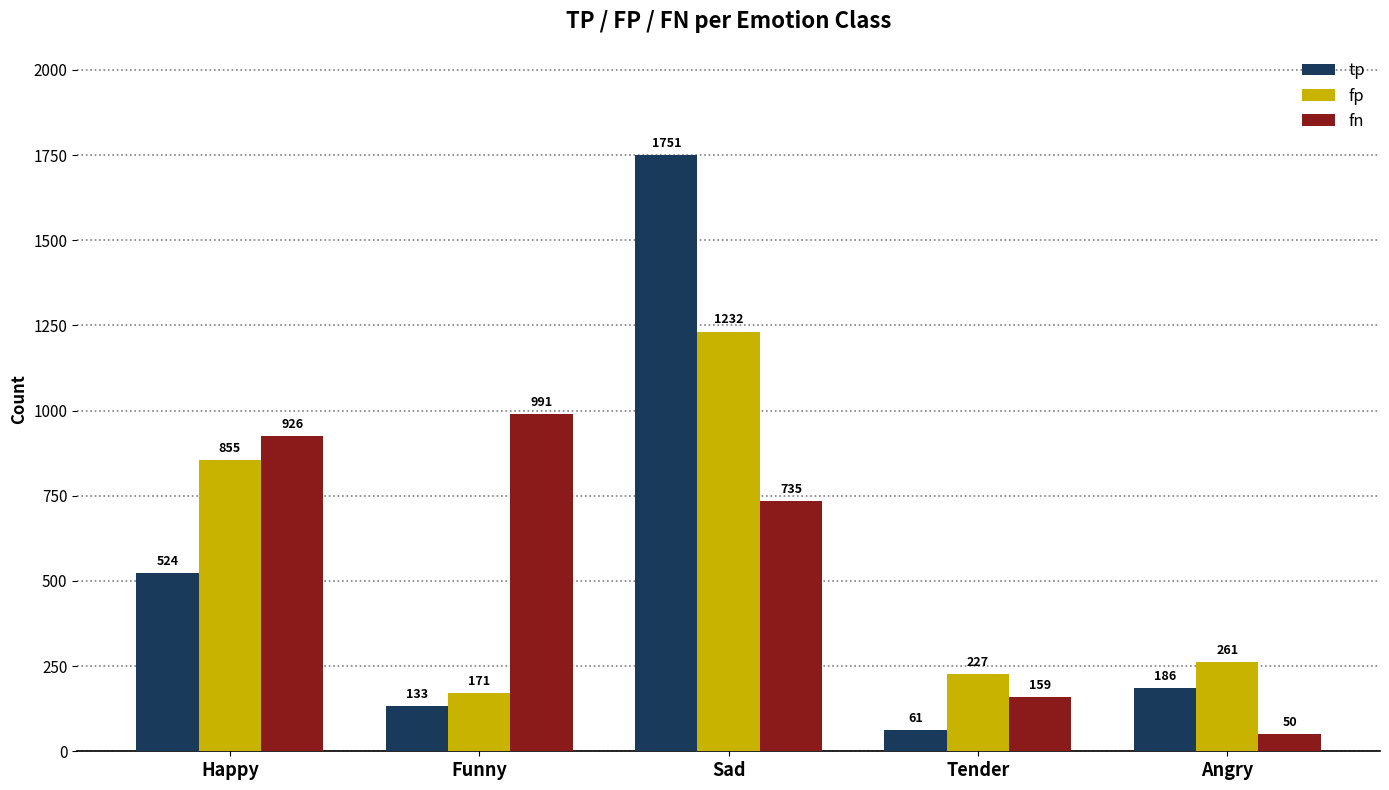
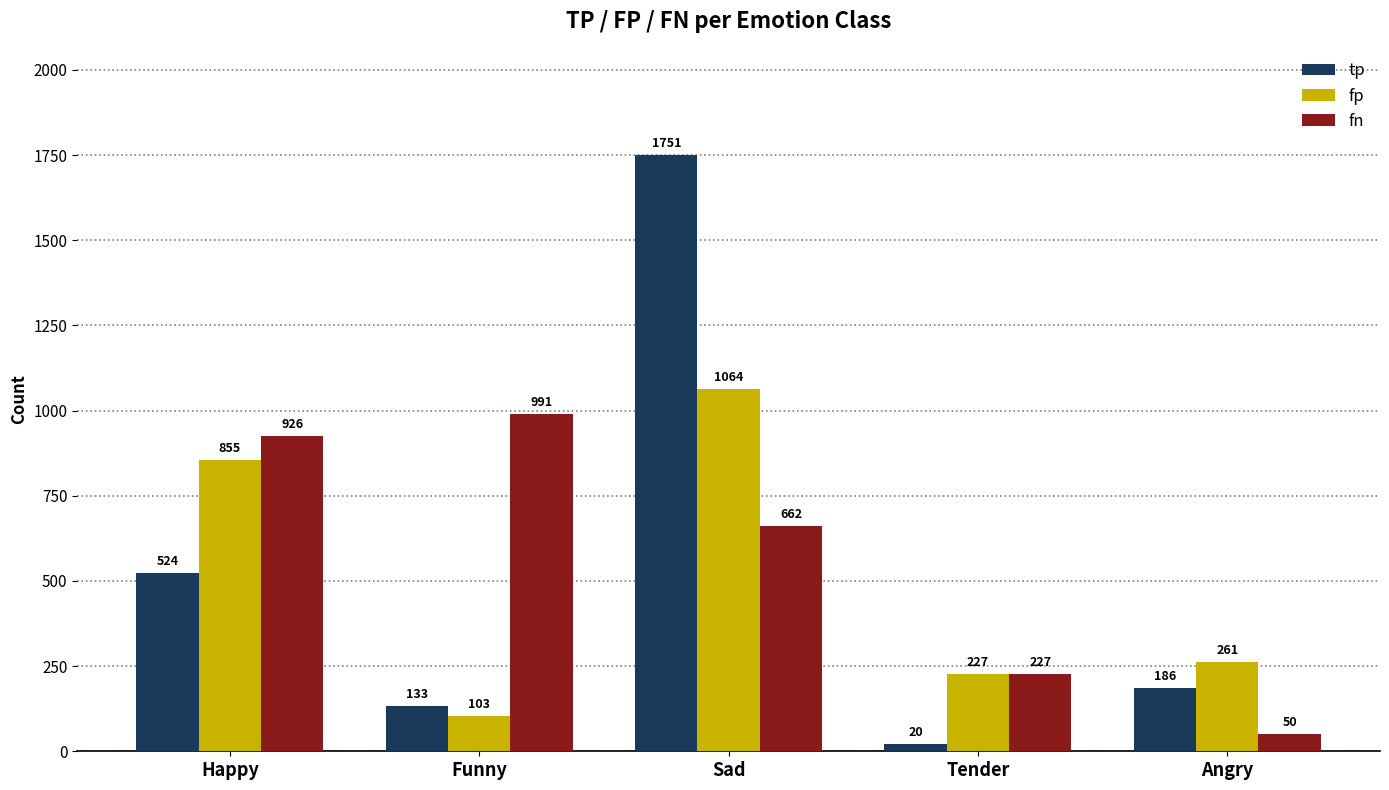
  {
    "tp": {
      "Happy": 524,
      "Funny": 133,
      "Sad": 1751,
-     "Tender": 61,
+     "Tender": 20,
      "Angry": 186
    },
    "fp": {
      "Happy": 855,
-     "Funny": 171,
-     "Sad": 1232,
+     "Funny": 103,
+     "Sad": 1064,
      "Tender": 227,
      "Angry": 261
    },
    "fn": {
      "Happy": 926,
      "Funny": 991,
-     "Sad": 735,
-     "Tender": 159,
+     "Sad": 662,
+     "Tender": 227,
      "Angry": 50
    }
  }
